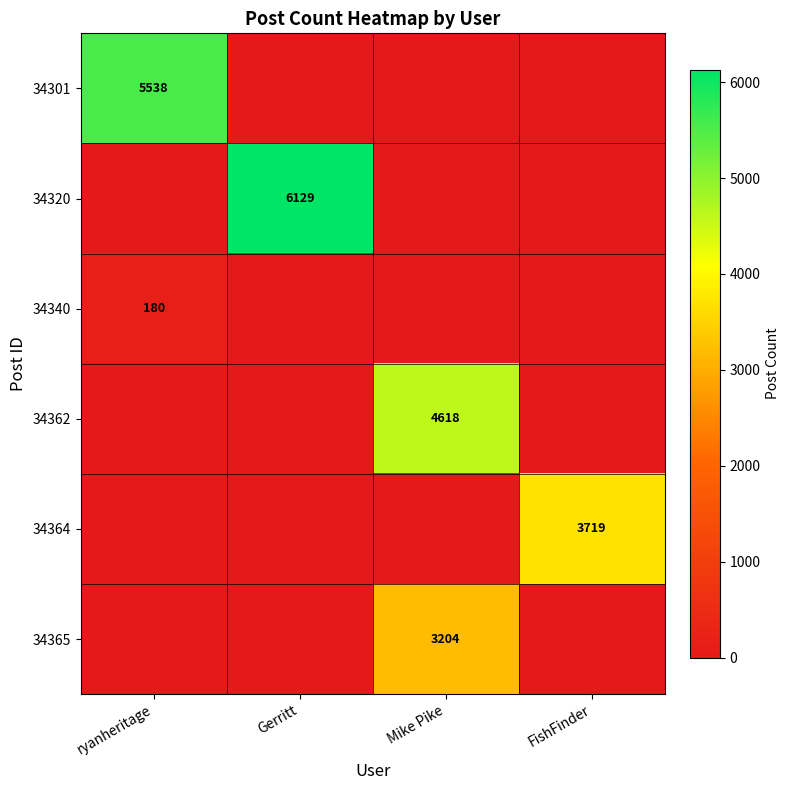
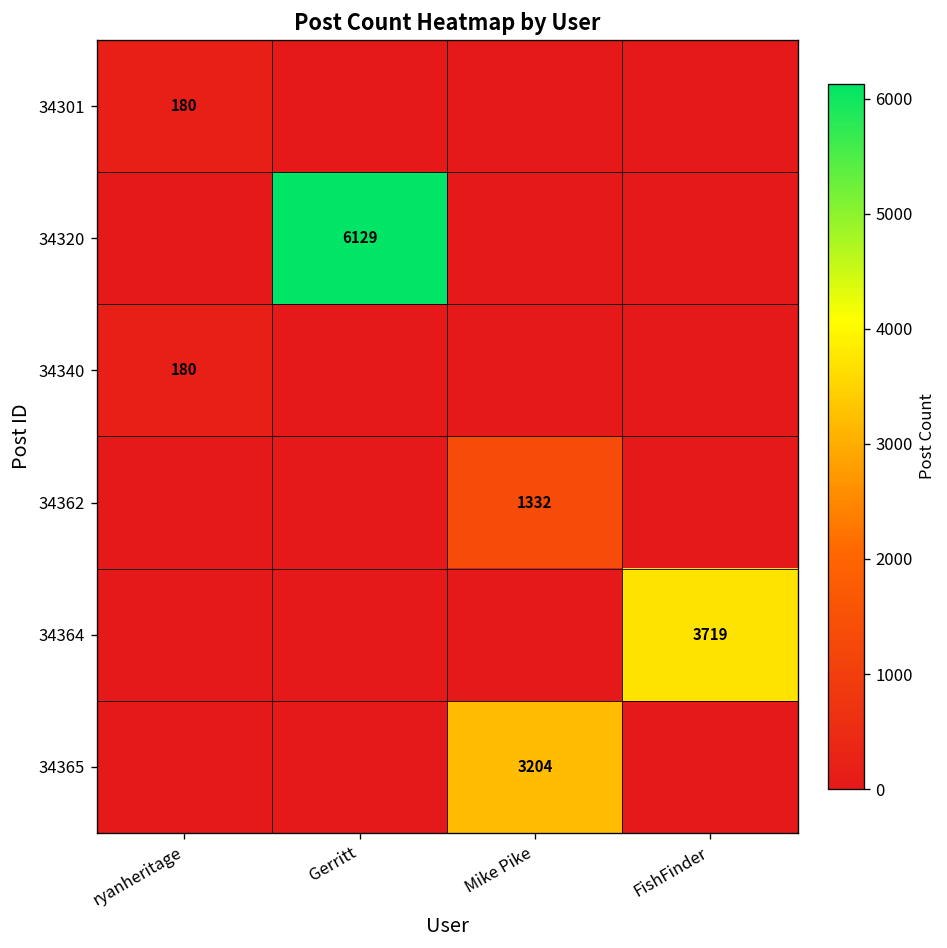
  {
    "34301": {
-     "ryanheritage": 5538
+     "ryanheritage": 180
    },
    "34320": {
      "Gerritt": 6129
    },
    "34340": {
      "ryanheritage": 180
    },
    "34362": {
-     "Mike Pike": 4618
+     "Mike Pike": 1332
    },
    "34364": {
      "FishFinder": 3719
    },
    "34365": {
      "Mike Pike": 3204
    }
  }
